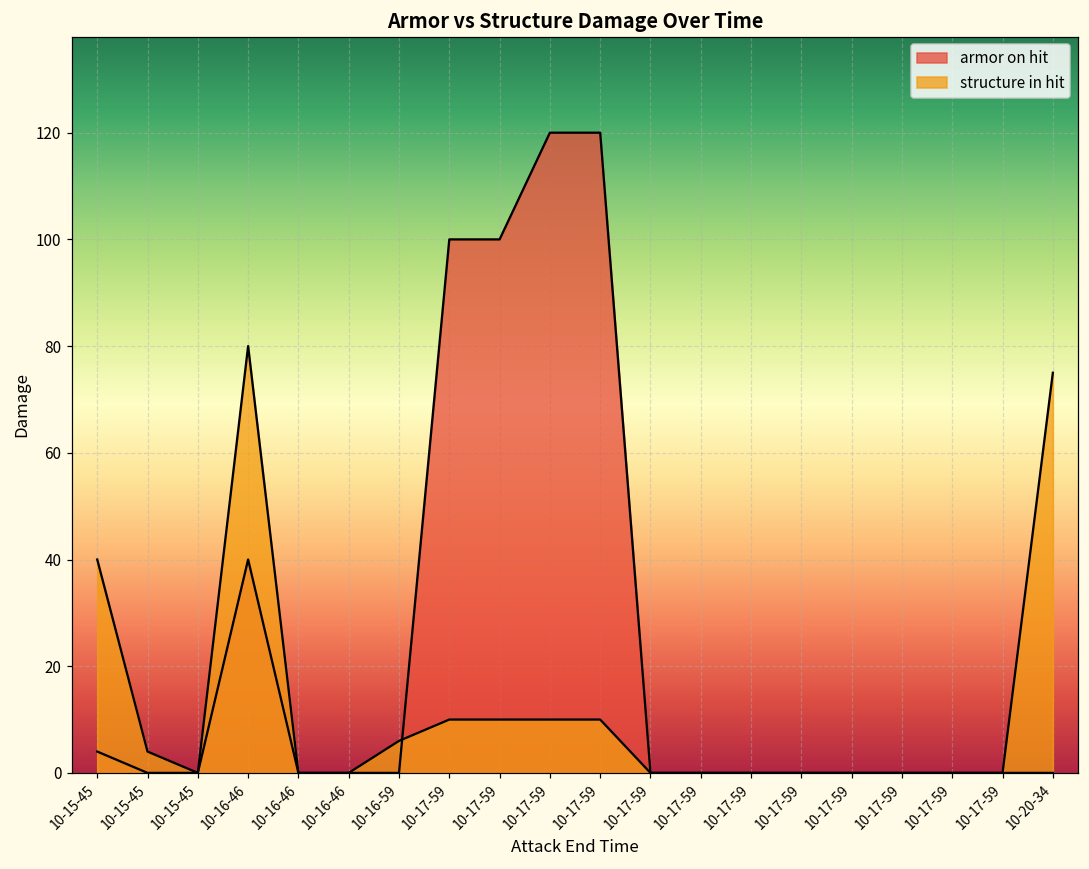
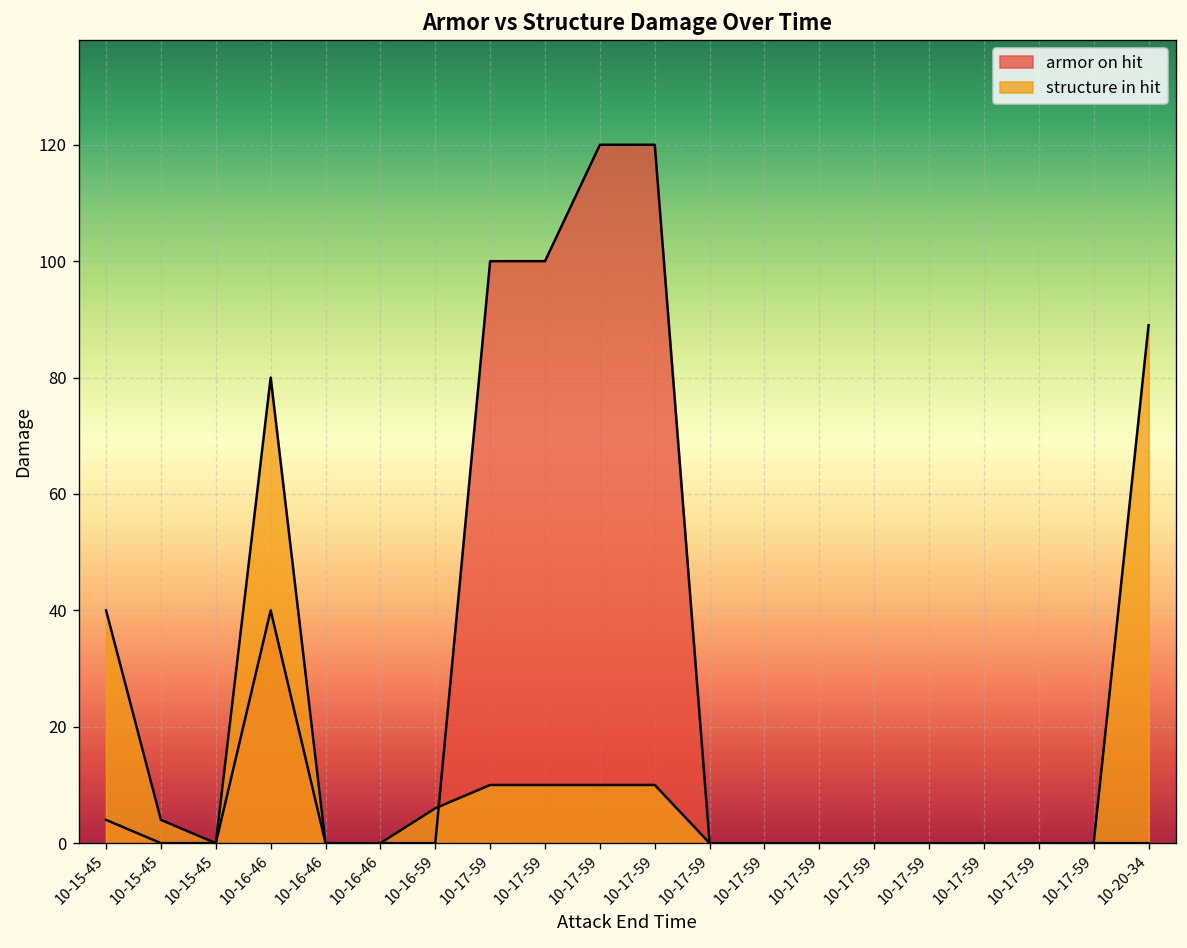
  {
    "armor on hit": {
      "10-16-59": 0,
      "10-20-34": 0
    },
    "structure in hit": {
      "10-16-59": 6,
-     "10-20-34": 75
+     "10-20-34": 89
    }
  }
